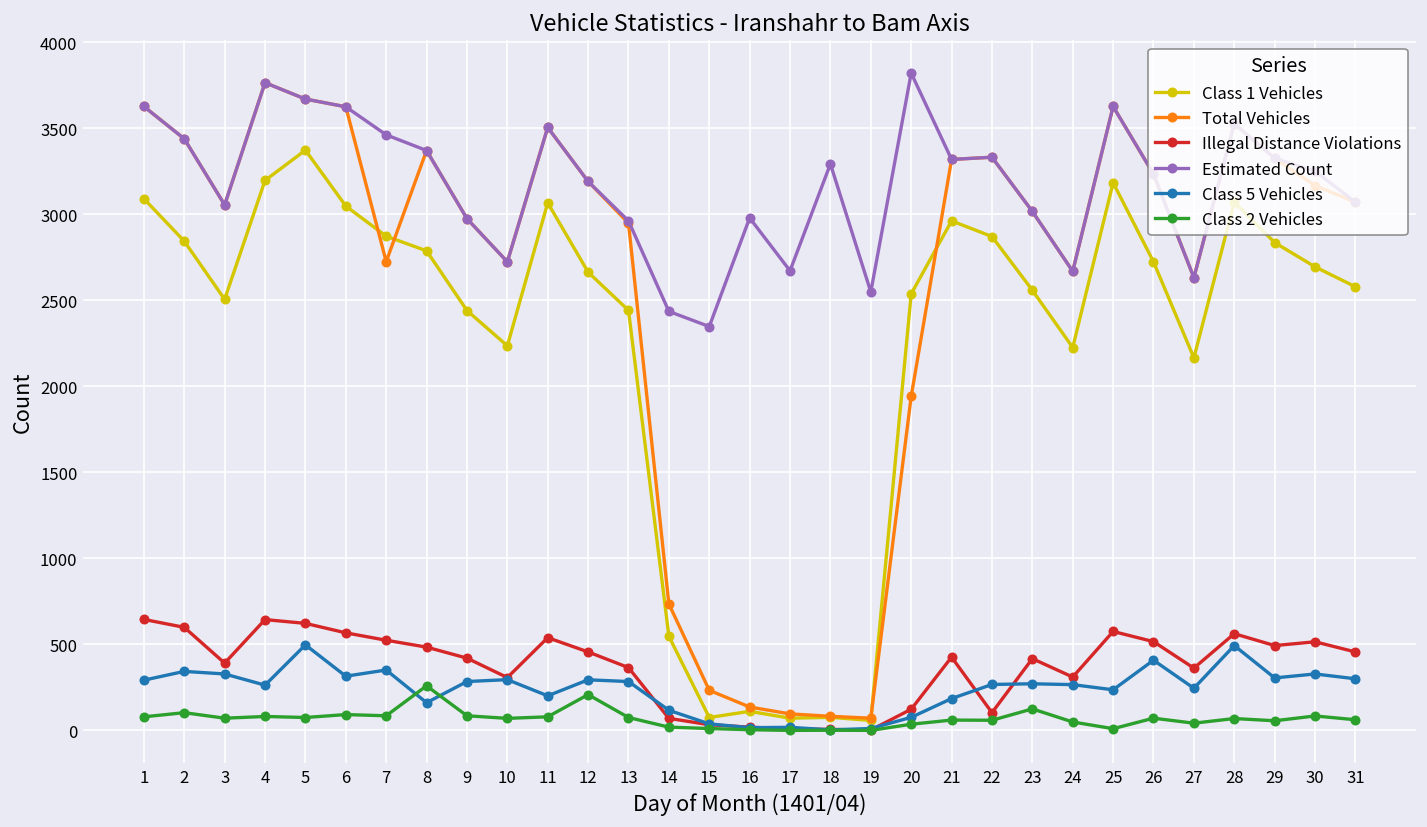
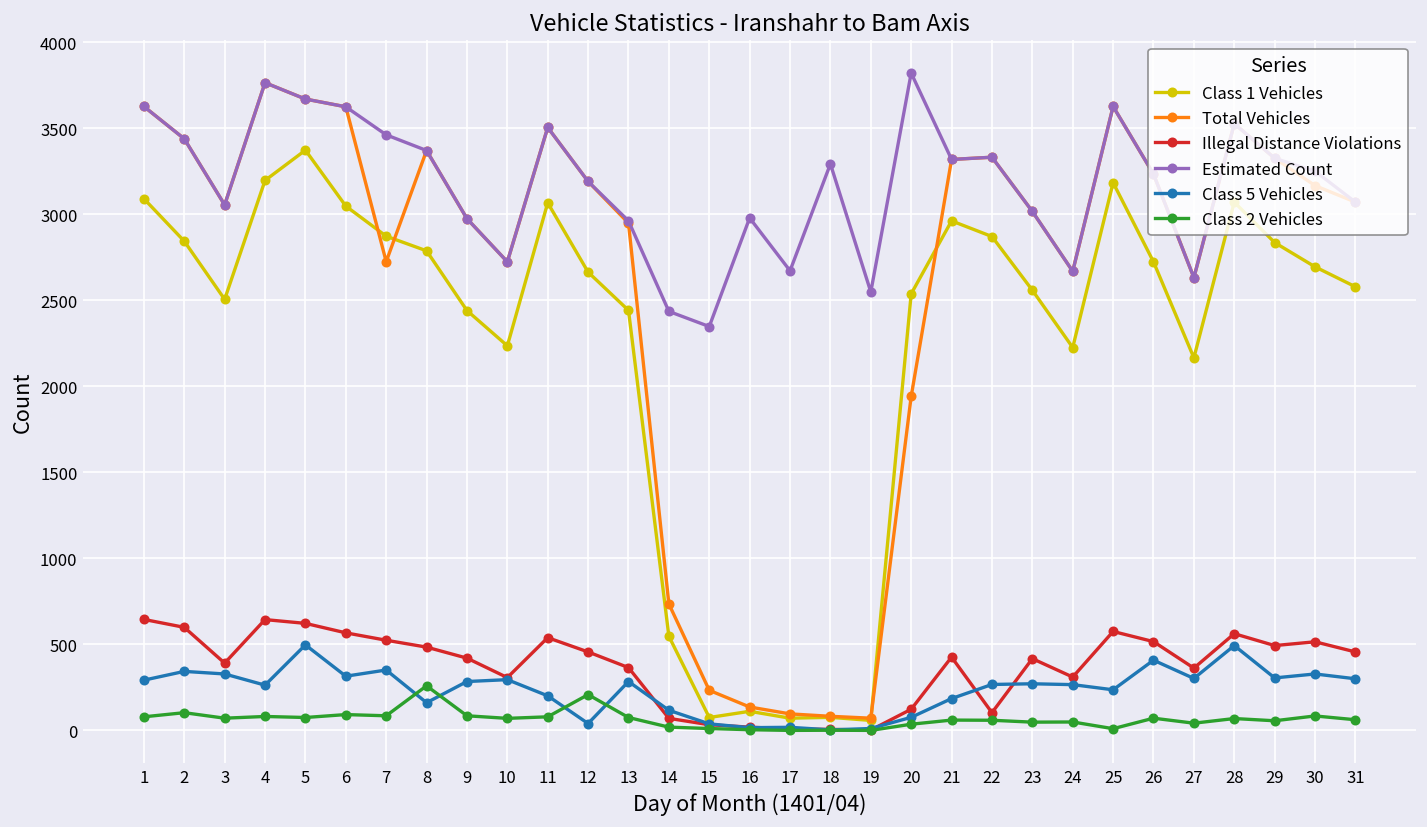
  {
    "Class 1 Vehicles": {
      "1": 3090,
      "2": 2840,
      "3": 2510,
      "4": 3200,
      "5": 3370,
      "6": 3050,
      "7": 2870,
      "8": 2790,
      "9": 2440,
      "10": 2240,
      "11": 3070,
      "12": 2660,
      "13": 2440,
      "14": 550,
      "15": 80,
      "16": 110,
      "17": 70,
      "20": 2540,
      "21": 2960,
      "22": 2870,
      "23": 2560,
      "24": 2230,
      "25": 3180,
      "26": 2720,
      "27": 2170,
      "29": 2840,
      "30": 2690,
      "31": 2580
    },
    "Total Vehicles": {
      "7": 2720,
      "14": 740,
      "15": 230,
      "16": 140,
      "17": 100,
      "20": 1940
    },
    "Illegal Distance Violations": {
      "1": 650,
      "2": 600,
      "3": 390,
      "4": 640,
      "5": 620,
      "6": 570,
      "7": 520,
      "8": 480,
      "9": 420,
      "11": 540,
      "12": 460,
      "13": 370,
      "14": 70,
      "20": 120,
      "21": 430,
      "22": 100,
      "23": 420,
      "24": 310,
      "25": 580,
      "26": 520,
      "27": 360,
      "28": 560,
      "29": 490,
      "30": 520,
      "31": 460
    },
    "Estimated Count": {
      "7": 3460,
      "14": 2440,
      "15": 2350,
      "16": 2980,
      "17": 2670,
      "18": 3290,
      "19": 2550,
      "20": 3820
    },
    "Class 5 Vehicles": {
      "1": 290,
      "2": 340,
      "3": 330,
      "4": 260,
      "5": 500,
      "6": 320,
      "7": 350,
      "8": 160,
      "9": 280,
      "11": 200,
-     "12": 290,
+     "12": 40,
      "13": 280,
      "14": 120,
      "20": 80,
      "21": 190,
      "22": 270,
      "23": 270,
      "24": 270,
      "25": 240,
      "26": 410,
-     "27": 250,
+     "27": 300,
      "28": 490,
      "29": 310,
      "30": 330,
      "31": 300
    },
    "Class 2 Vehicles": {
      "1": 80,
      "2": 100,
      "3": 70,
      "4": 80,
      "5": 80,
      "6": 90,
      "7": 90,
      "8": 260,
      "9": 90,
      "10": 70,
      "11": 80,
      "12": 210,
      "13": 80,
      "14": 20,
      "15": 10,
      "20": 40,
      "21": 60,
      "22": 60,
-     "23": 130,
+     "23": 50,
      "24": 50,
      "25": 10,
      "26": 70,
      "27": 40,
      "28": 70,
      "29": 60,
      "30": 80,
      "31": 60
    }
  }
